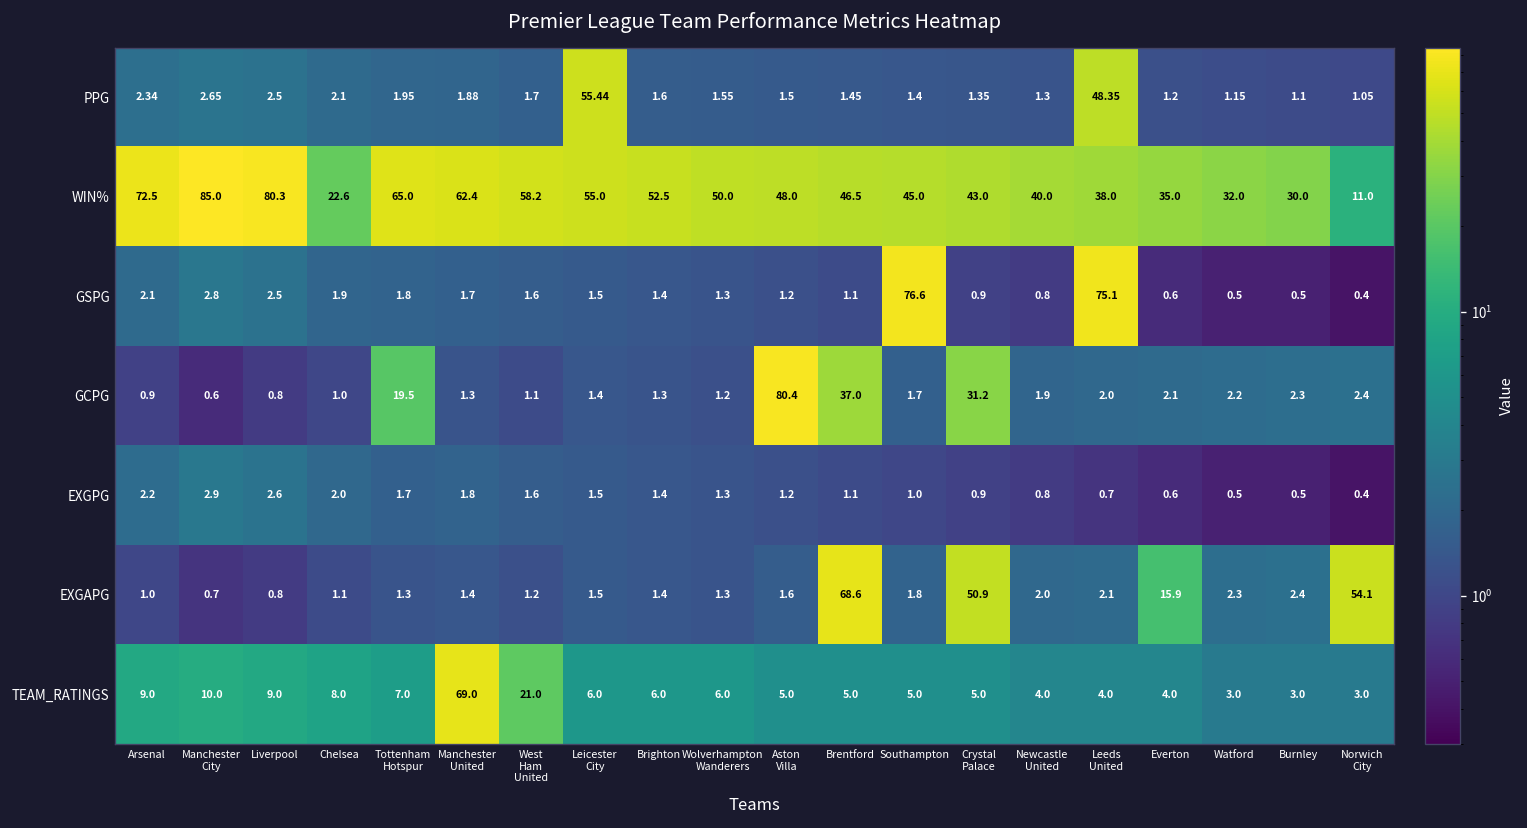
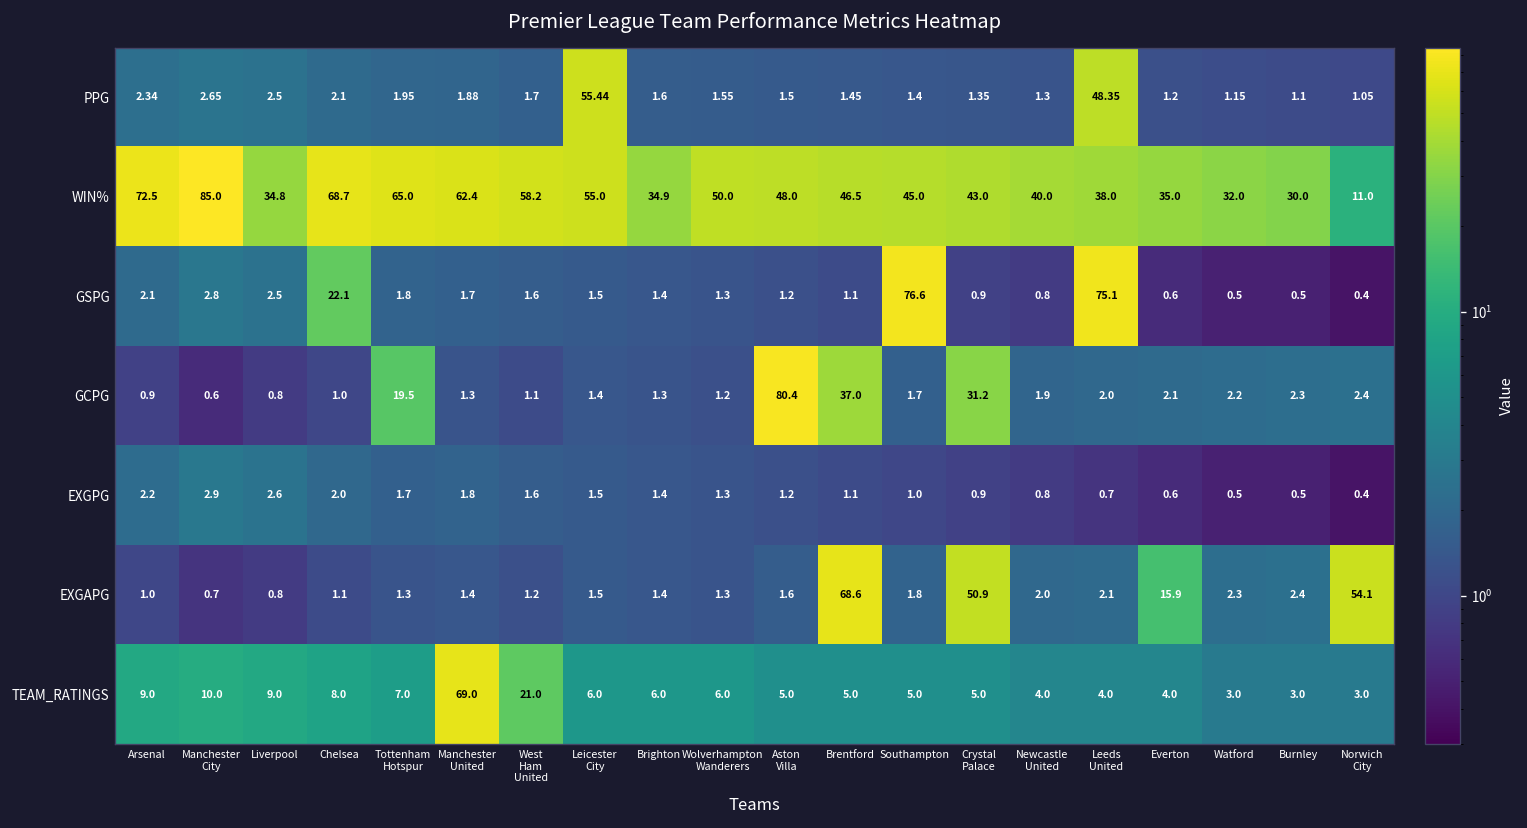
  {
    "PPG": {
      "Arsenal": 2.34,
      "Manchester City": 2.65,
      "Liverpool": 2.5,
      "Chelsea": 2.1,
      "Tottenham Hotspur": 1.95,
      "Manchester United": 1.88,
      "West Ham United": 1.7,
      "Leicester City": 55.44,
      "Brighton": 1.6,
      "Wolverhampton Wanderers": 1.55,
      "Aston Villa": 1.5,
      "Brentford": 1.45,
      "Southampton": 1.4,
      "Crystal Palace": 1.35,
      "Newcastle United": 1.3,
      "Leeds United": 48.35,
      "Everton": 1.2,
      "Watford": 1.15,
      "Burnley": 1.1,
      "Norwich City": 1.05
    },
    "WIN%": {
      "Arsenal": 72.5,
      "Manchester City": 85.0,
-     "Liverpool": 80.3,
-     "Chelsea": 22.6,
+     "Liverpool": 34.8,
+     "Chelsea": 68.7,
      "Tottenham Hotspur": 65.0,
      "Manchester United": 62.4,
      "West Ham United": 58.2,
      "Leicester City": 55.0,
-     "Brighton": 52.5,
+     "Brighton": 34.9,
      "Wolverhampton Wanderers": 50.0,
      "Aston Villa": 48.0,
      "Brentford": 46.5,
      "Southampton": 45.0,
      "Crystal Palace": 43.0,
      "Newcastle United": 40.0,
      "Leeds United": 38.0,
      "Everton": 35.0,
      "Watford": 32.0,
      "Burnley": 30.0,
      "Norwich City": 11.0
    },
    "GSPG": {
      "Arsenal": 2.1,
      "Manchester City": 2.8,
      "Liverpool": 2.5,
-     "Chelsea": 1.9,
+     "Chelsea": 22.1,
      "Tottenham Hotspur": 1.8,
      "Manchester United": 1.7,
      "West Ham United": 1.6,
      "Leicester City": 1.5,
      "Brighton": 1.4,
      "Wolverhampton Wanderers": 1.3,
      "Aston Villa": 1.2,
      "Brentford": 1.1,
      "Southampton": 76.6,
      "Crystal Palace": 0.9,
      "Newcastle United": 0.8,
      "Leeds United": 75.1,
      "Everton": 0.6,
      "Watford": 0.5,
      "Burnley": 0.5,
      "Norwich City": 0.4
    },
    "GCPG": {
      "Arsenal": 0.9,
      "Manchester City": 0.6,
      "Liverpool": 0.8,
      "Chelsea": 1.0,
      "Tottenham Hotspur": 19.5,
      "Manchester United": 1.3,
      "West Ham United": 1.1,
      "Leicester City": 1.4,
      "Brighton": 1.3,
      "Wolverhampton Wanderers": 1.2,
      "Aston Villa": 80.4,
      "Brentford": 37.0,
      "Southampton": 1.7,
      "Crystal Palace": 31.2,
      "Newcastle United": 1.9,
      "Leeds United": 2.0,
      "Everton": 2.1,
      "Watford": 2.2,
      "Burnley": 2.3,
      "Norwich City": 2.4
    },
    "EXGPG": {
      "Arsenal": 2.2,
      "Manchester City": 2.9,
      "Liverpool": 2.6,
      "Chelsea": 2.0,
      "Tottenham Hotspur": 1.7,
      "Manchester United": 1.8,
      "West Ham United": 1.6,
      "Leicester City": 1.5,
      "Brighton": 1.4,
      "Wolverhampton Wanderers": 1.3,
      "Aston Villa": 1.2,
      "Brentford": 1.1,
      "Southampton": 1.0,
      "Crystal Palace": 0.9,
      "Newcastle United": 0.8,
      "Leeds United": 0.7,
      "Everton": 0.6,
      "Watford": 0.5,
      "Burnley": 0.5,
      "Norwich City": 0.4
    },
    "EXGAPG": {
      "Arsenal": 1.0,
      "Manchester City": 0.7,
      "Liverpool": 0.8,
      "Chelsea": 1.1,
      "Tottenham Hotspur": 1.3,
      "Manchester United": 1.4,
      "West Ham United": 1.2,
      "Leicester City": 1.5,
      "Brighton": 1.4,
      "Wolverhampton Wanderers": 1.3,
      "Aston Villa": 1.6,
      "Brentford": 68.6,
      "Southampton": 1.8,
      "Crystal Palace": 50.9,
      "Newcastle United": 2.0,
      "Leeds United": 2.1,
      "Everton": 15.9,
      "Watford": 2.3,
      "Burnley": 2.4,
      "Norwich City": 54.1
    },
    "TEAM_RATINGS": {
      "Arsenal": 9.0,
      "Manchester City": 10.0,
      "Liverpool": 9.0,
      "Chelsea": 8.0,
      "Tottenham Hotspur": 7.0,
      "Manchester United": 69.0,
      "West Ham United": 21.0,
      "Leicester City": 6.0,
      "Brighton": 6.0,
      "Wolverhampton Wanderers": 6.0,
      "Aston Villa": 5.0,
      "Brentford": 5.0,
      "Southampton": 5.0,
      "Crystal Palace": 5.0,
      "Newcastle United": 4.0,
      "Leeds United": 4.0,
      "Everton": 4.0,
      "Watford": 3.0,
      "Burnley": 3.0,
      "Norwich City": 3.0
    }
  }
